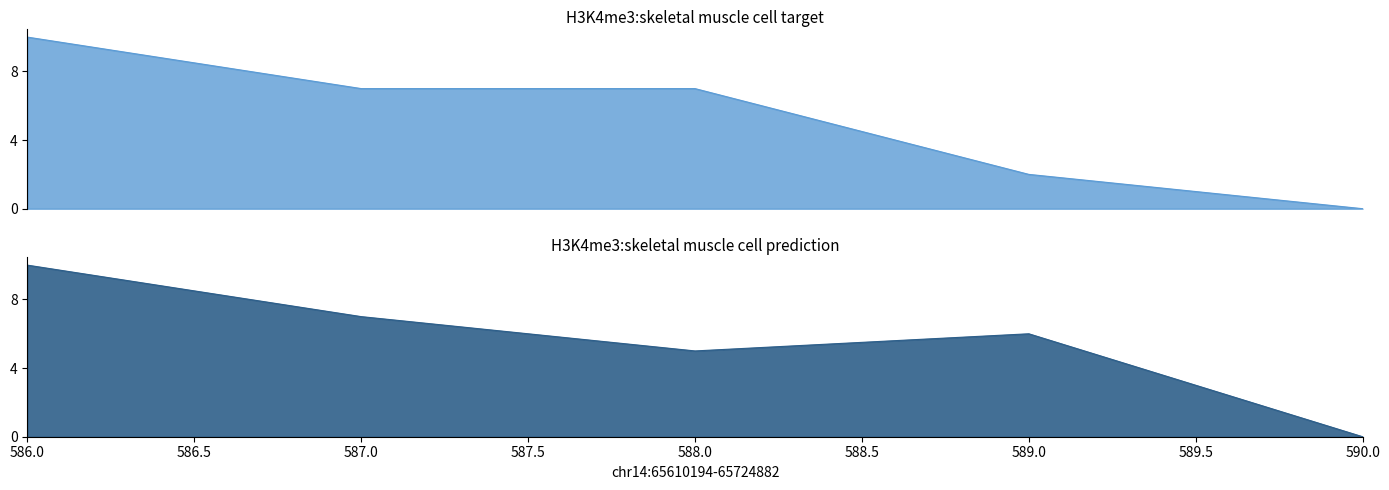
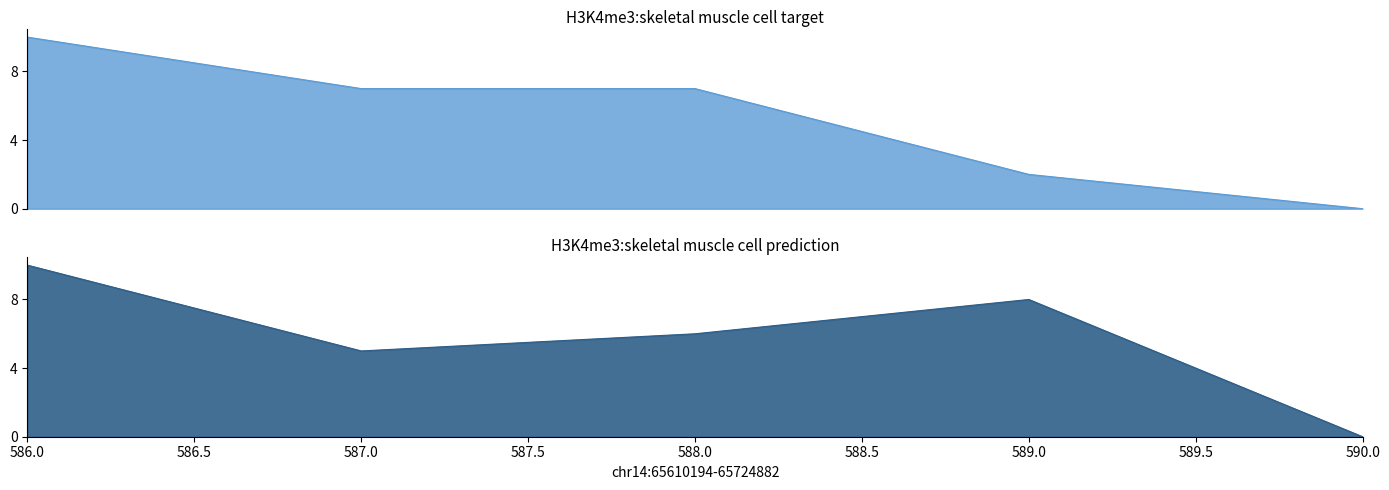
  {
    "H3K4me3:skeletal muscle cell prediction": {
      "586.0": 10,
-     "587.0": 7,
-     "588.0": 5,
-     "589.0": 6,
+     "587.0": 5,
+     "588.0": 6,
+     "589.0": 8,
      "590.0": 0
    }
  }
